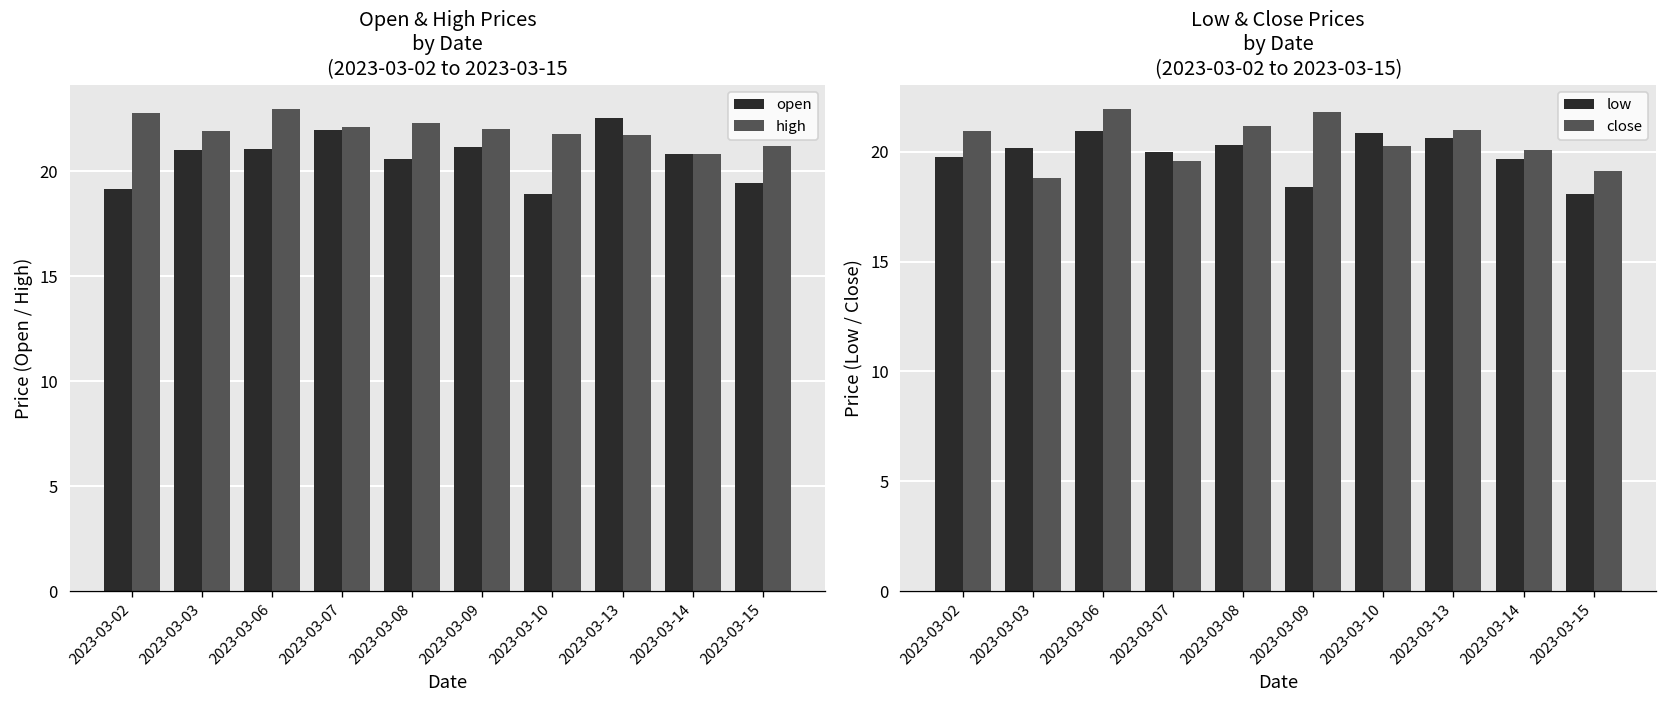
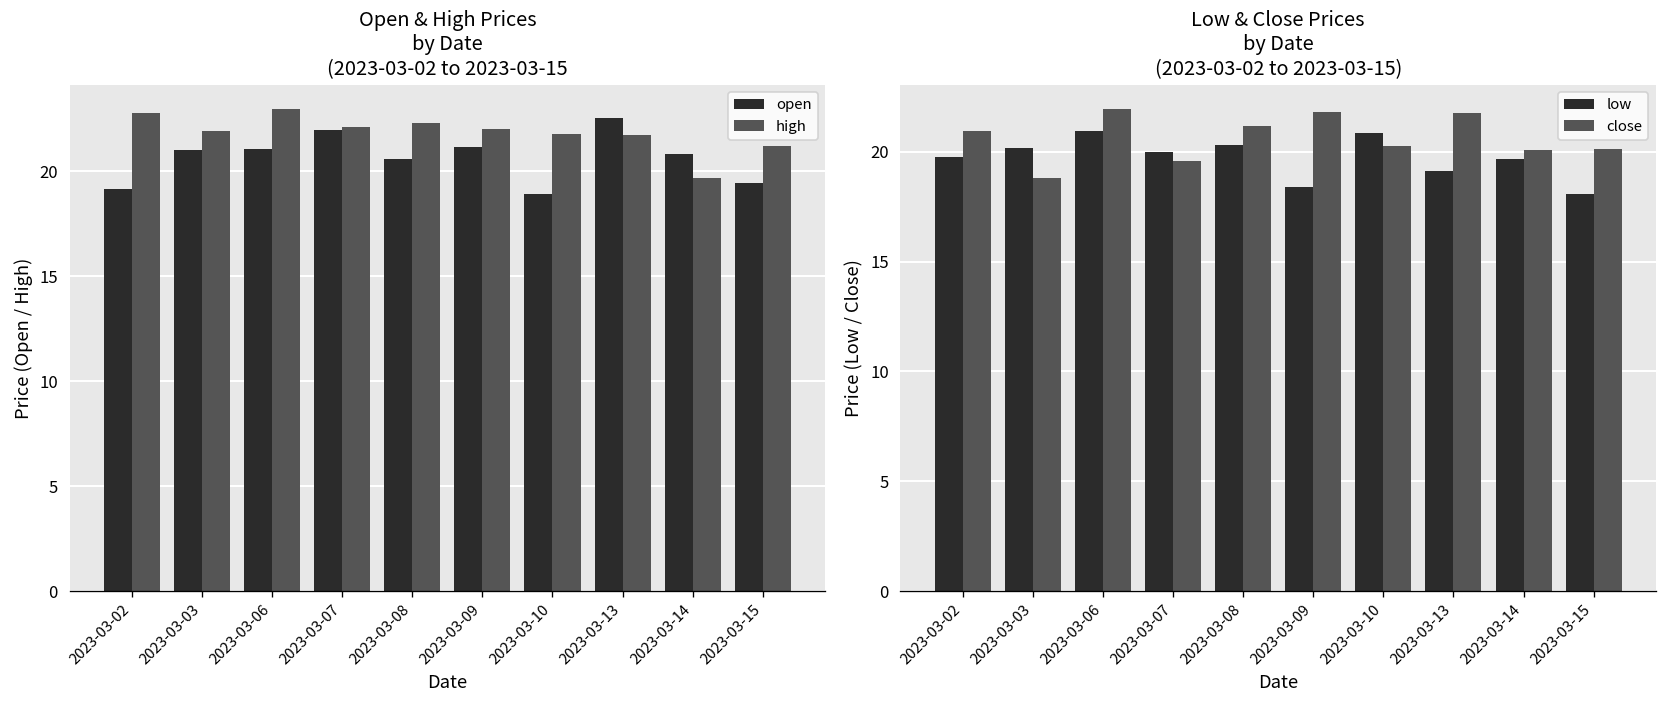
  {
    "Open & High Prices by Date (2023-03-02 to 2023-03-15": {
      "open": {
        "2023-03-02": 19.2,
        "2023-03-03": 21.0,
        "2023-03-06": 21.1,
        "2023-03-07": 22.0,
        "2023-03-08": 20.6,
        "2023-03-09": 21.2,
        "2023-03-10": 18.9,
        "2023-03-13": 22.5,
        "2023-03-14": 20.8,
        "2023-03-15": 19.4
      },
      "high": {
        "2023-03-02": 22.8,
        "2023-03-03": 21.9,
        "2023-03-06": 23.0,
        "2023-03-07": 22.1,
        "2023-03-08": 22.3,
        "2023-03-09": 22.0,
        "2023-03-10": 21.8,
        "2023-03-13": 21.7,
-       "2023-03-14": 20.8,
+       "2023-03-14": 19.7,
        "2023-03-15": 21.2
      }
    },
    "Low & Close Prices by Date (2023-03-02 to 2023-03-15)": {
      "low": {
        "2023-03-02": 19.8,
        "2023-03-03": 20.2,
        "2023-03-06": 20.9,
        "2023-03-07": 20.0,
        "2023-03-08": 20.3,
        "2023-03-09": 18.4,
        "2023-03-10": 20.8,
-       "2023-03-13": 20.6,
+       "2023-03-13": 19.1,
        "2023-03-14": 19.7,
        "2023-03-15": 18.1
      },
      "close": {
        "2023-03-02": 21.0,
        "2023-03-03": 18.8,
        "2023-03-06": 22.0,
        "2023-03-07": 19.6,
        "2023-03-08": 21.2,
        "2023-03-09": 21.8,
        "2023-03-10": 20.3,
-       "2023-03-13": 21.0,
+       "2023-03-13": 21.8,
        "2023-03-14": 20.1,
-       "2023-03-15": 19.1
+       "2023-03-15": 20.1
      }
    }
  }
